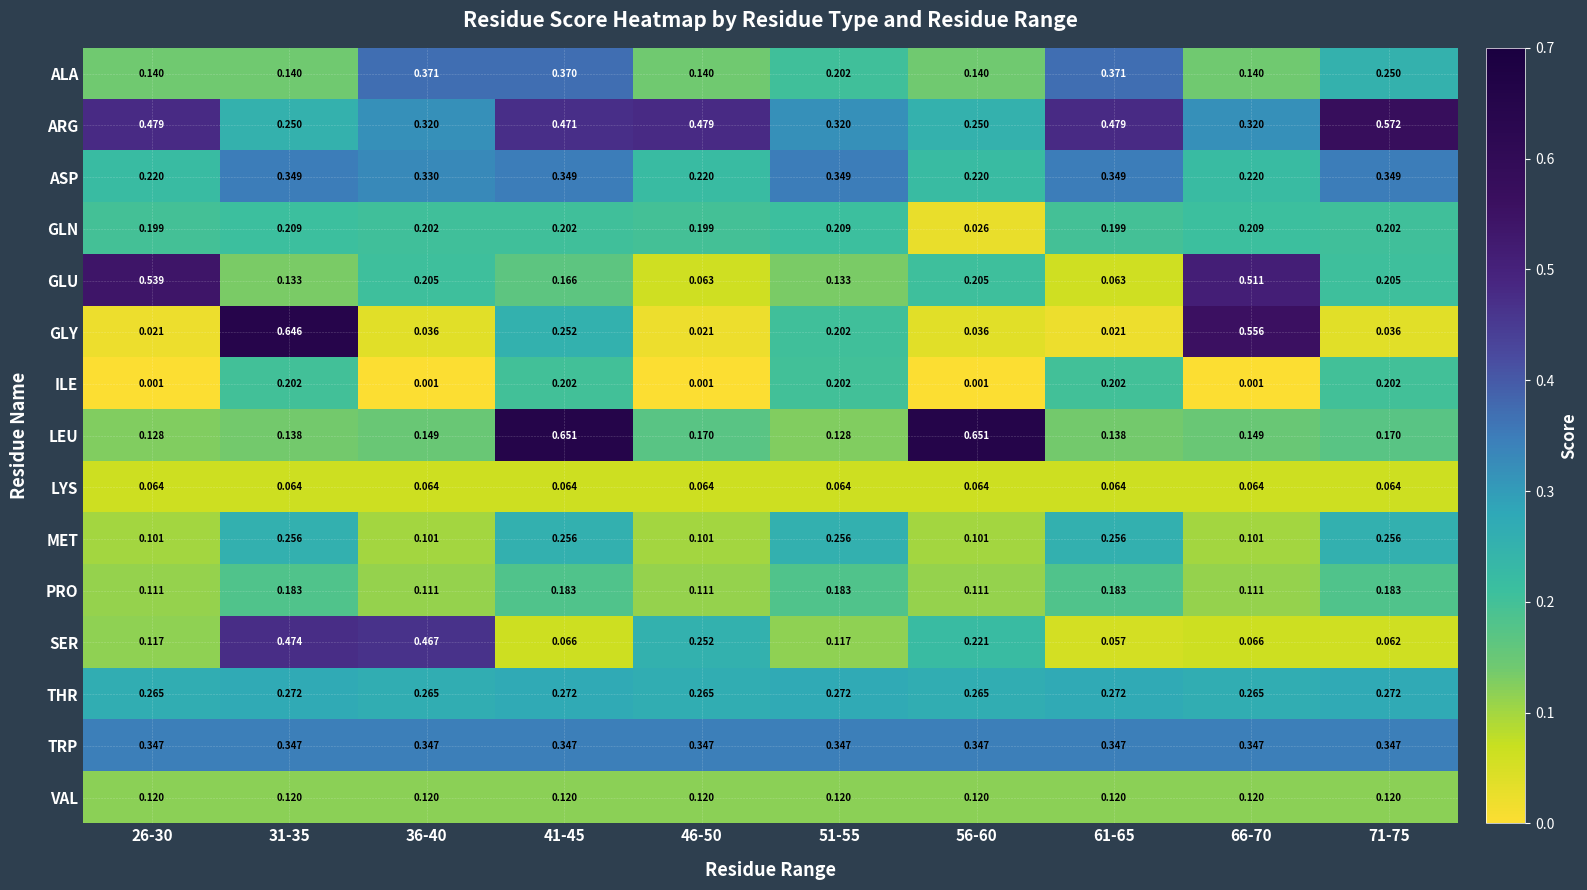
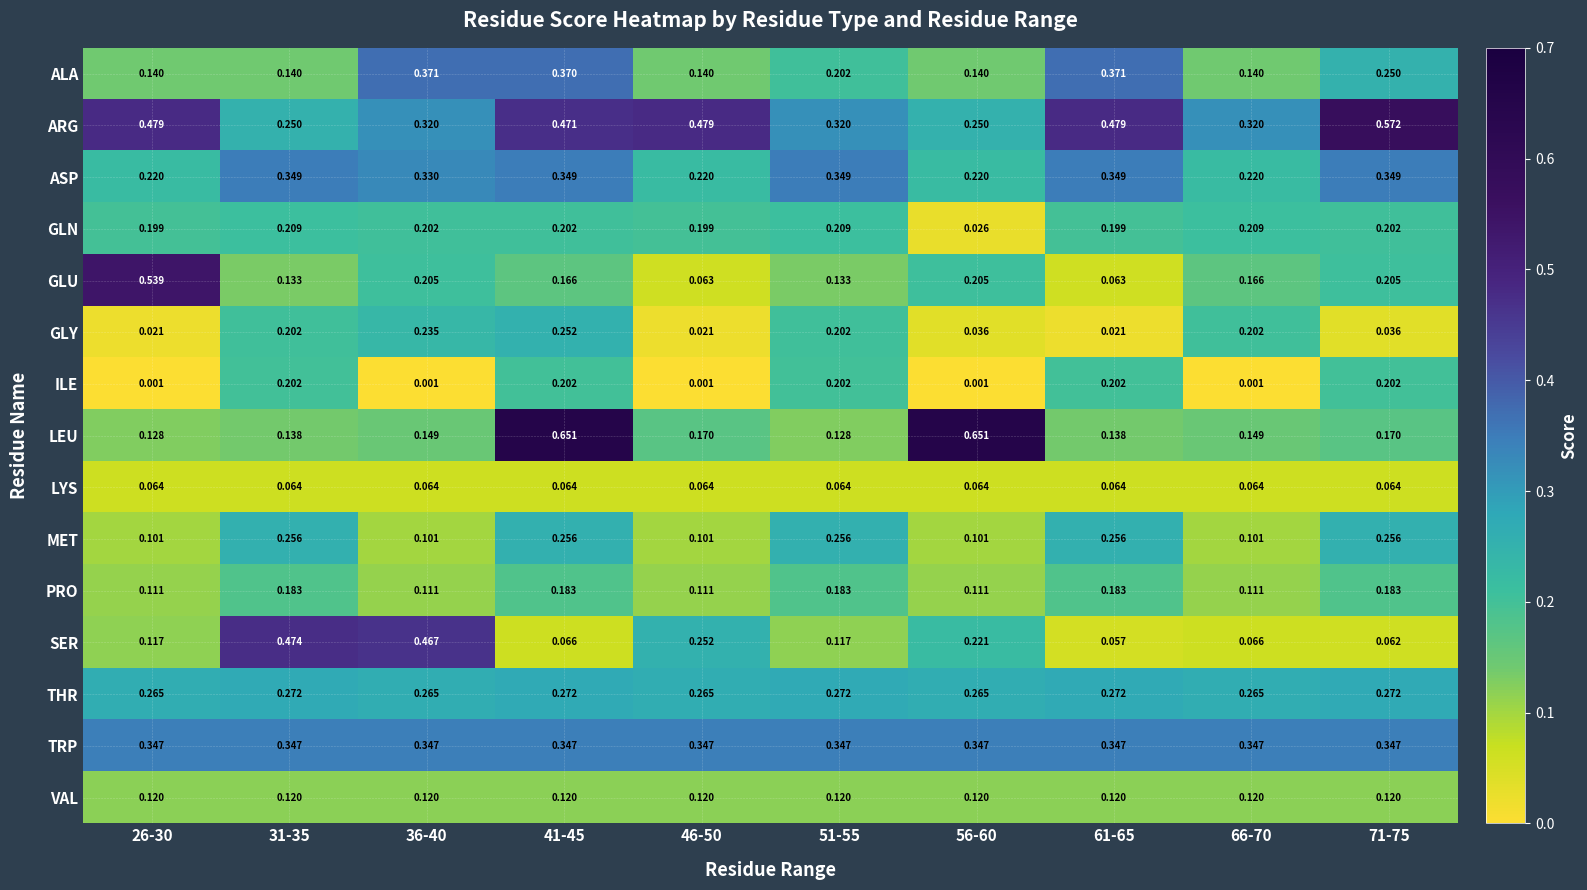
  {
    "ALA": {
      "26-30": 0.140,
      "31-35": 0.140,
      "36-40": 0.371,
      "41-45": 0.370,
      "46-50": 0.140,
      "51-55": 0.202,
      "56-60": 0.140,
      "61-65": 0.371,
      "66-70": 0.140,
      "71-75": 0.250
    },
    "ARG": {
      "26-30": 0.479,
      "31-35": 0.250,
      "36-40": 0.320,
      "41-45": 0.471,
      "46-50": 0.479,
      "51-55": 0.320,
      "56-60": 0.250,
      "61-65": 0.479,
      "66-70": 0.320,
      "71-75": 0.572
    },
    "ASP": {
      "26-30": 0.220,
      "31-35": 0.349,
      "36-40": 0.330,
      "41-45": 0.349,
      "46-50": 0.220,
      "51-55": 0.349,
      "56-60": 0.220,
      "61-65": 0.349,
      "66-70": 0.220,
      "71-75": 0.349
    },
    "GLN": {
      "26-30": 0.199,
      "31-35": 0.209,
      "36-40": 0.202,
      "41-45": 0.202,
      "46-50": 0.199,
      "51-55": 0.209,
      "56-60": 0.026,
      "61-65": 0.199,
      "66-70": 0.209,
      "71-75": 0.202
    },
    "GLU": {
      "26-30": 0.539,
      "31-35": 0.133,
      "36-40": 0.205,
      "41-45": 0.166,
      "46-50": 0.063,
      "51-55": 0.133,
      "56-60": 0.205,
      "61-65": 0.063,
-     "66-70": 0.511,
+     "66-70": 0.166,
      "71-75": 0.205
    },
    "GLY": {
      "26-30": 0.021,
-     "31-35": 0.646,
-     "36-40": 0.036,
+     "31-35": 0.202,
+     "36-40": 0.235,
      "41-45": 0.252,
      "46-50": 0.021,
      "51-55": 0.202,
      "56-60": 0.036,
      "61-65": 0.021,
-     "66-70": 0.556,
+     "66-70": 0.202,
      "71-75": 0.036
    },
    "ILE": {
      "26-30": 0.001,
      "31-35": 0.202,
      "36-40": 0.001,
      "41-45": 0.202,
      "46-50": 0.001,
      "51-55": 0.202,
      "56-60": 0.001,
      "61-65": 0.202,
      "66-70": 0.001,
      "71-75": 0.202
    },
    "LEU": {
      "26-30": 0.128,
      "31-35": 0.138,
      "36-40": 0.149,
      "41-45": 0.651,
      "46-50": 0.170,
      "51-55": 0.128,
      "56-60": 0.651,
      "61-65": 0.138,
      "66-70": 0.149,
      "71-75": 0.170
    },
    "LYS": {
      "26-30": 0.064,
      "31-35": 0.064,
      "36-40": 0.064,
      "41-45": 0.064,
      "46-50": 0.064,
      "51-55": 0.064,
      "56-60": 0.064,
      "61-65": 0.064,
      "66-70": 0.064,
      "71-75": 0.064
    },
    "MET": {
      "26-30": 0.101,
      "31-35": 0.256,
      "36-40": 0.101,
      "41-45": 0.256,
      "46-50": 0.101,
      "51-55": 0.256,
      "56-60": 0.101,
      "61-65": 0.256,
      "66-70": 0.101,
      "71-75": 0.256
    },
    "PRO": {
      "26-30": 0.111,
      "31-35": 0.183,
      "36-40": 0.111,
      "41-45": 0.183,
      "46-50": 0.111,
      "51-55": 0.183,
      "56-60": 0.111,
      "61-65": 0.183,
      "66-70": 0.111,
      "71-75": 0.183
    },
    "SER": {
      "26-30": 0.117,
      "31-35": 0.474,
      "36-40": 0.467,
      "41-45": 0.066,
      "46-50": 0.252,
      "51-55": 0.117,
      "56-60": 0.221,
      "61-65": 0.057,
      "66-70": 0.066,
      "71-75": 0.062
    },
    "THR": {
      "26-30": 0.265,
      "31-35": 0.272,
      "36-40": 0.265,
      "41-45": 0.272,
      "46-50": 0.265,
      "51-55": 0.272,
      "56-60": 0.265,
      "61-65": 0.272,
      "66-70": 0.265,
      "71-75": 0.272
    },
    "TRP": {
      "26-30": 0.347,
      "31-35": 0.347,
      "36-40": 0.347,
      "41-45": 0.347,
      "46-50": 0.347,
      "51-55": 0.347,
      "56-60": 0.347,
      "61-65": 0.347,
      "66-70": 0.347,
      "71-75": 0.347
    },
    "VAL": {
      "26-30": 0.120,
      "31-35": 0.120,
      "36-40": 0.120,
      "41-45": 0.120,
      "46-50": 0.120,
      "51-55": 0.120,
      "56-60": 0.120,
      "61-65": 0.120,
      "66-70": 0.120,
      "71-75": 0.120
    }
  }
